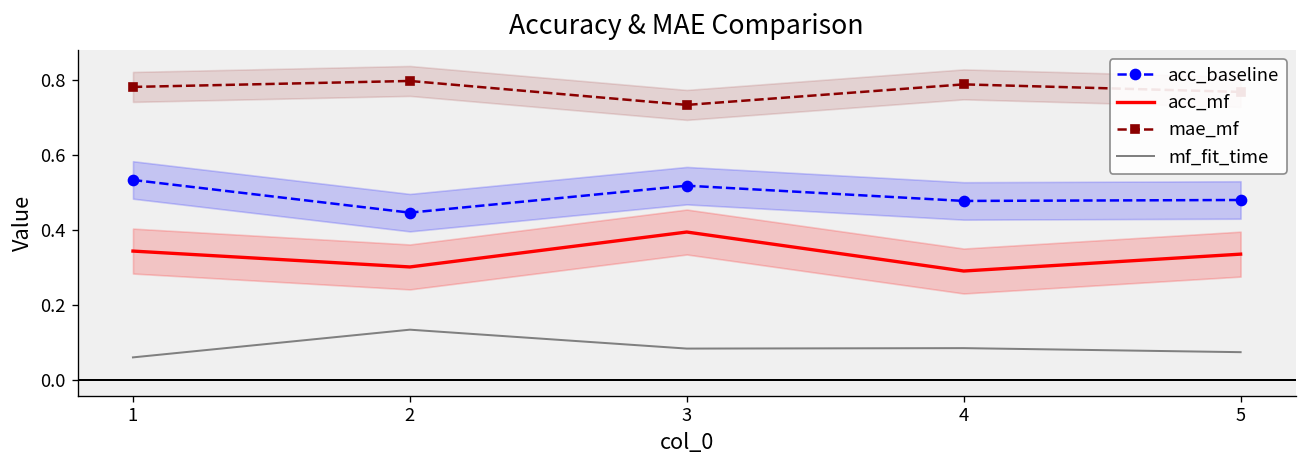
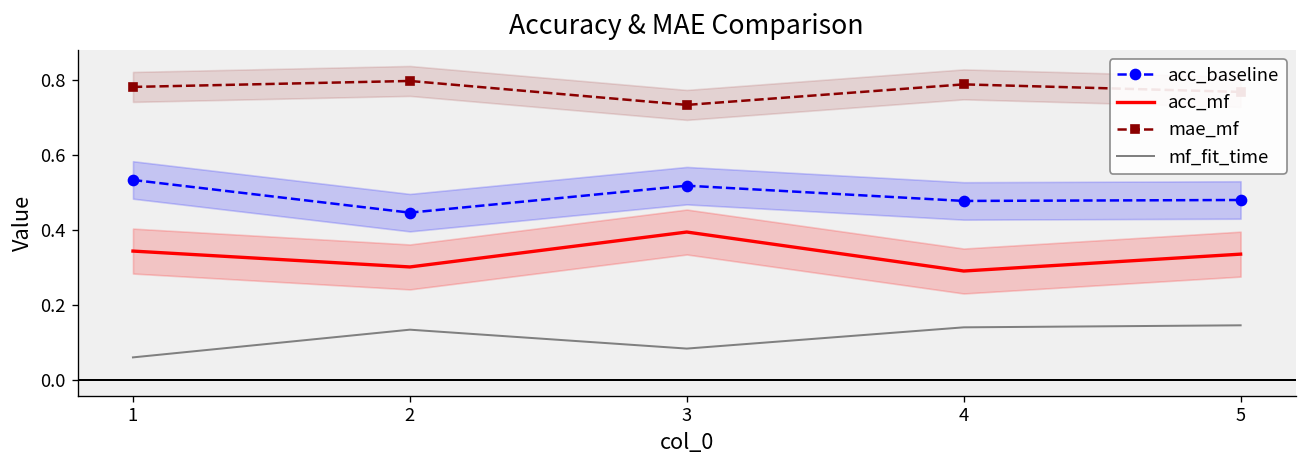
  {
    "mf_fit_time": {
      "1": 0.06,
      "2": 0.13,
      "3": 0.08,
-     "4": 0.08,
-     "5": 0.07
+     "4": 0.14,
+     "5": 0.15
    }
  }
